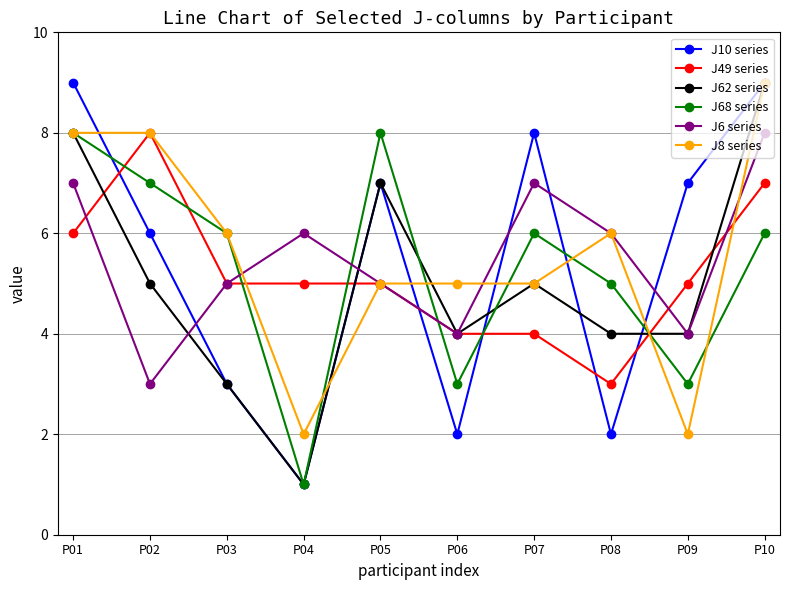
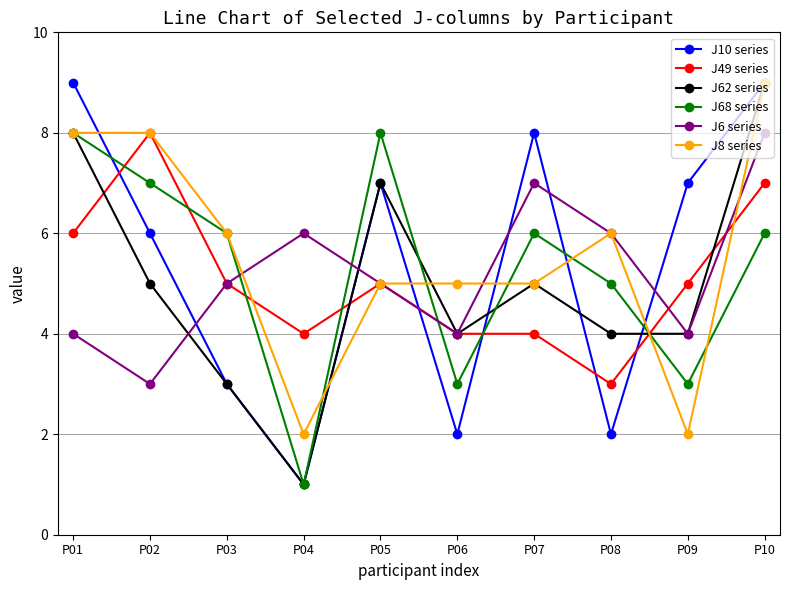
  {
    "J10 series": {
      "P01": 9,
      "P02": 6,
      "P06": 2,
      "P07": 8,
      "P08": 2,
      "P09": 7
    },
    "J49 series": {
      "P01": 6,
-     "P04": 5,
+     "P04": 4,
      "P07": 4,
      "P08": 3,
      "P09": 5,
      "P10": 7
    },
    "J62 series": {
      "P02": 5,
      "P08": 4
    },
    "J68 series": {
      "P02": 7,
      "P05": 8,
      "P06": 3,
      "P07": 6,
      "P08": 5,
      "P09": 3,
      "P10": 6
    },
    "J6 series": {
-     "P01": 7,
+     "P01": 4,
      "P02": 3,
      "P04": 6,
      "P07": 7
    },
    "J8 series": {
      "P04": 2,
      "P06": 5,
      "P09": 2
    }
  }
